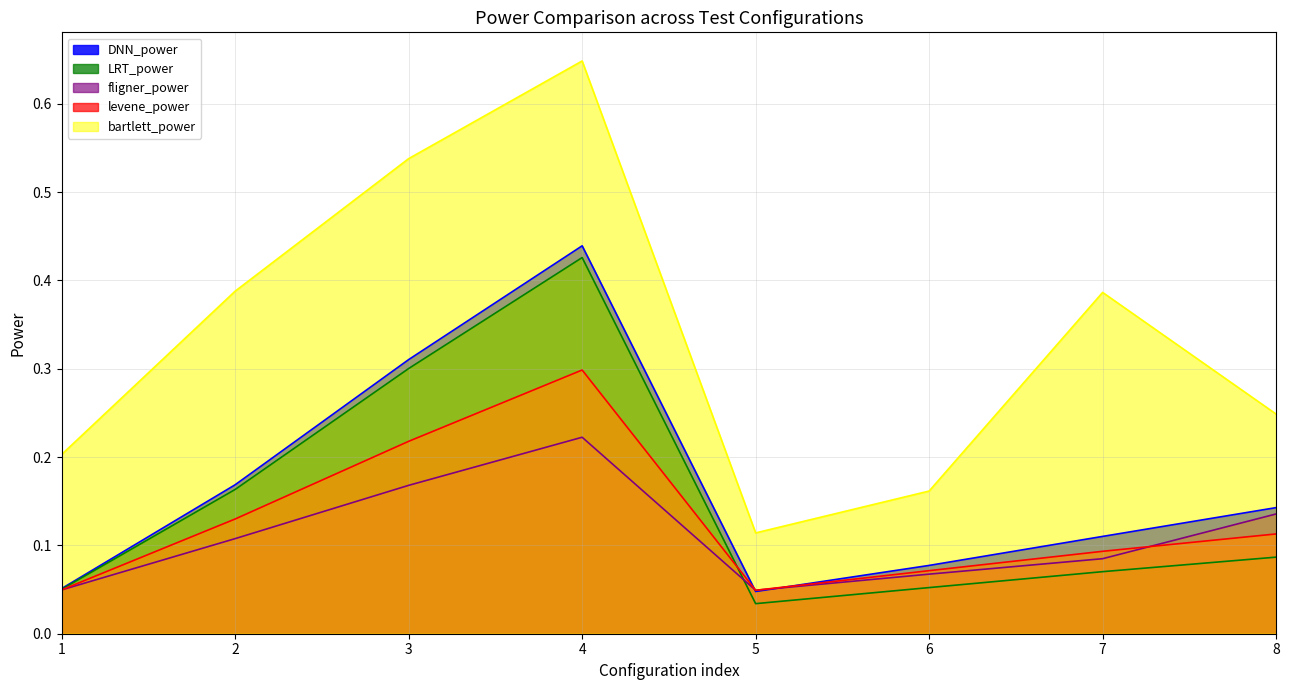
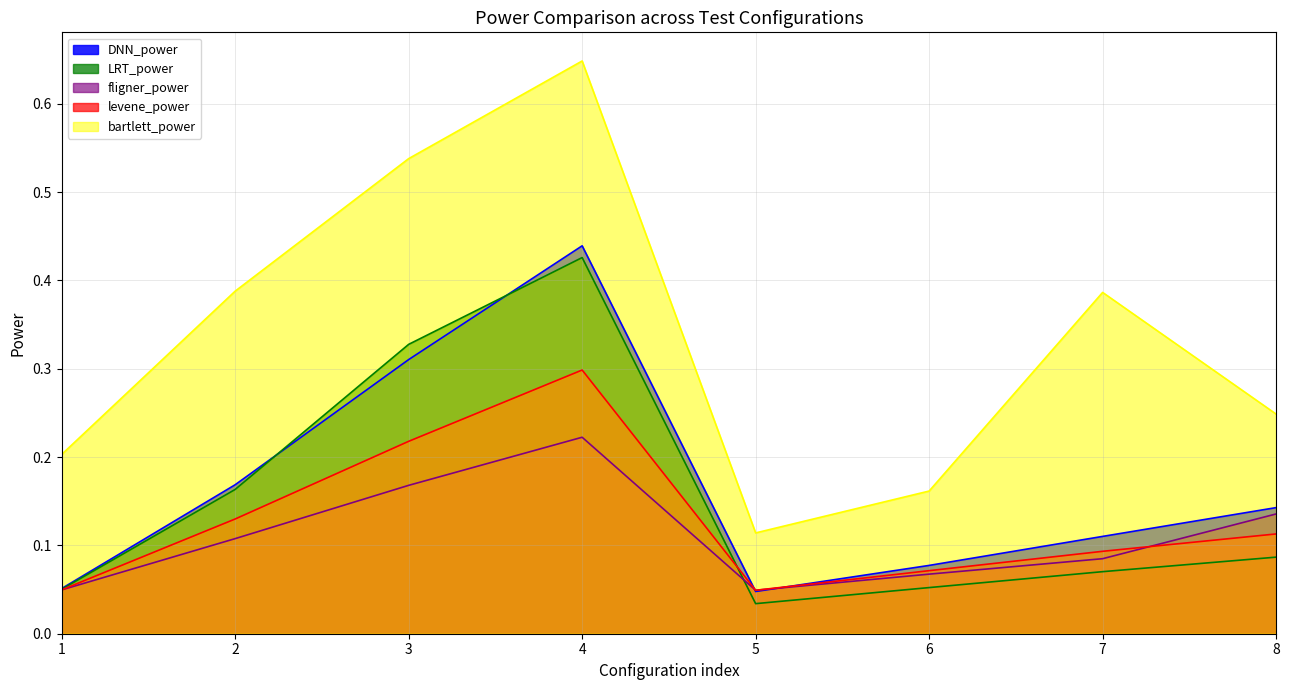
  {
    "DNN_power": {
      "2": 0.17,
      "3": 0.31,
      "4": 0.44,
      "6": 0.08,
      "7": 0.11,
      "8": 0.14
    },
    "LRT_power": {
      "2": 0.16,
-     "3": 0.30,
+     "3": 0.33,
      "4": 0.43,
      "5": 0.03,
      "6": 0.05,
      "7": 0.07,
      "8": 0.09
    },
    "fligner_power": {
      "2": 0.11,
      "3": 0.17,
      "4": 0.22,
      "6": 0.07,
      "7": 0.08,
      "8": 0.14
    },
    "levene_power": {
      "2": 0.13,
      "3": 0.22,
      "4": 0.30,
      "6": 0.07,
      "7": 0.09,
      "8": 0.11
    },
    "bartlett_power": {
      "1": 0.20,
      "2": 0.39,
      "3": 0.54,
      "4": 0.65,
      "5": 0.11,
      "6": 0.16,
      "7": 0.39,
      "8": 0.25
    }
  }
